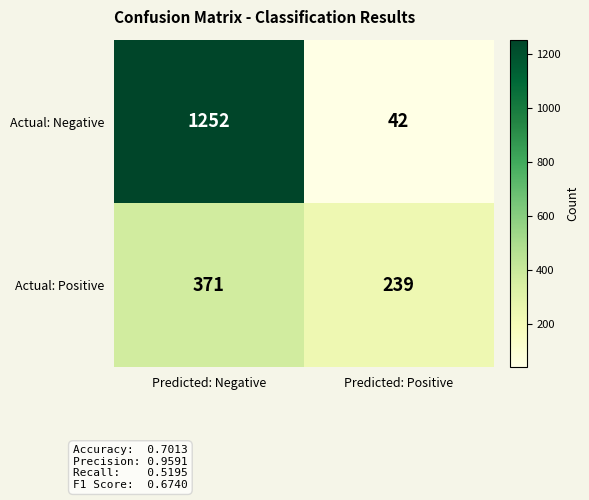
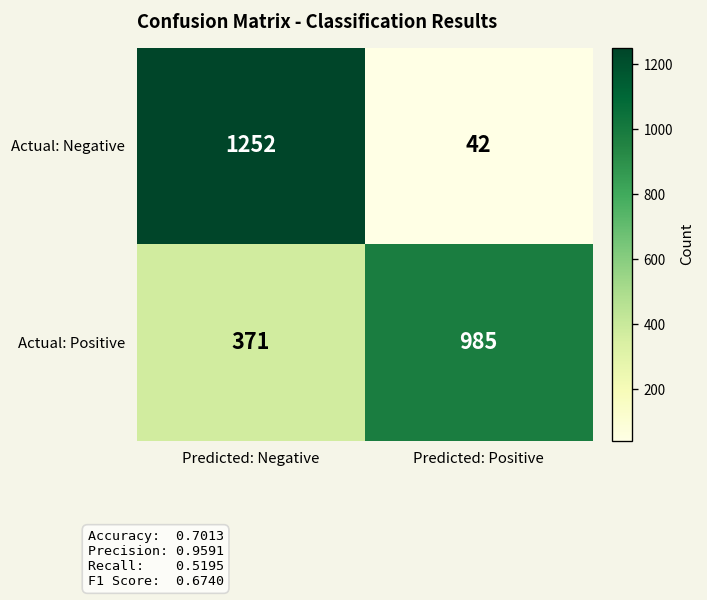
  {
    "Actual: Negative": {
      "Predicted: Negative": 1252,
      "Predicted: Positive": 42
    },
    "Actual: Positive": {
      "Predicted: Negative": 371,
-     "Predicted: Positive": 239
+     "Predicted: Positive": 985
    }
  }
